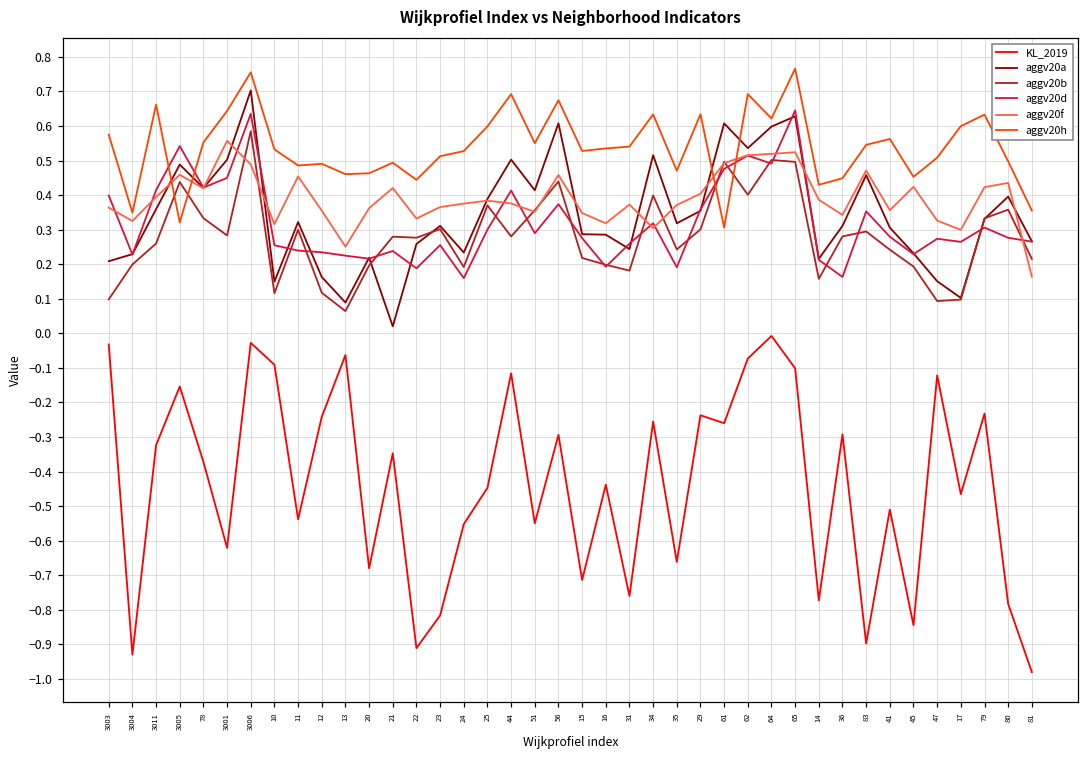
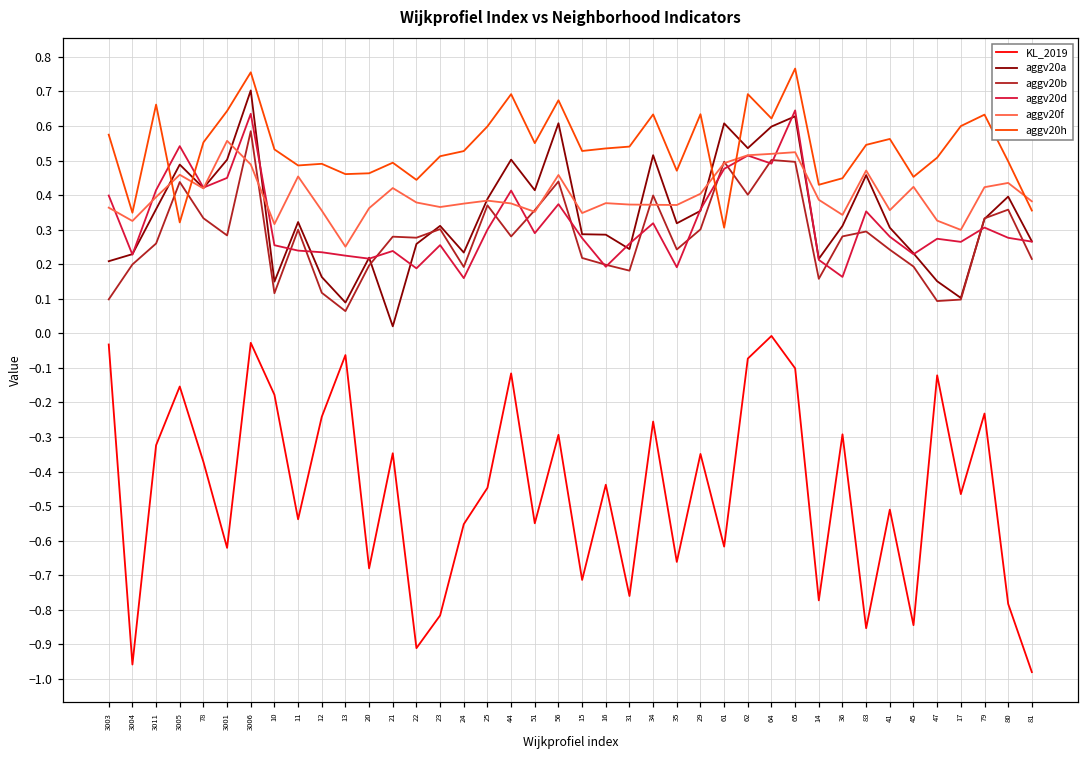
  {
    "KL_2019": {
      "3003": -0.03,
-     "3004": -0.93,
+     "3004": -0.96,
      "3011": -0.32,
      "3005": -0.15,
      "78": -0.37,
      "3001": -0.62,
      "3006": -0.03,
-     "10": -0.09,
+     "10": -0.18,
      "11": -0.54,
      "12": -0.24,
      "13": -0.06,
      "20": -0.68,
      "21": -0.35,
      "22": -0.91,
      "23": -0.82,
      "24": -0.55,
      "25": -0.45,
      "44": -0.12,
      "51": -0.55,
      "56": -0.29,
      "15": -0.71,
      "16": -0.44,
      "31": -0.76,
      "34": -0.26,
      "35": -0.66,
-     "29": -0.24,
-     "61": -0.26,
+     "29": -0.35,
+     "61": -0.62,
      "62": -0.07,
      "64": -0.01,
      "65": -0.10,
      "14": -0.77,
      "36": -0.29,
-     "83": -0.90,
+     "83": -0.85,
      "41": -0.51,
      "45": -0.84,
      "47": -0.12,
      "17": -0.47,
      "79": -0.23,
      "80": -0.78,
      "81": -0.98
    },
    "aggv20a": {
      "3003": 0.21,
      "3011": 0.36,
      "3005": 0.49,
      "3001": 0.50,
      "3006": 0.70,
      "10": 0.15,
      "11": 0.32,
      "12": 0.16,
      "13": 0.09,
      "21": 0.02,
      "22": 0.26,
      "23": 0.31,
      "24": 0.23,
      "44": 0.50,
      "51": 0.41,
      "56": 0.61,
      "15": 0.29,
      "16": 0.29,
      "31": 0.24,
      "34": 0.52,
      "35": 0.32,
      "61": 0.61,
      "62": 0.54,
      "64": 0.60,
      "65": 0.63,
      "36": 0.31,
      "83": 0.46,
      "41": 0.31,
      "47": 0.15,
      "80": 0.40
    },
    "aggv20f": {
      "3003": 0.36,
      "3004": 0.33,
      "3011": 0.39,
      "3005": 0.46,
      "3001": 0.56,
      "3006": 0.49,
      "10": 0.32,
      "11": 0.45,
      "12": 0.36,
      "13": 0.25,
      "20": 0.36,
      "21": 0.42,
-     "22": 0.33,
+     "22": 0.38,
      "23": 0.37,
      "24": 0.38,
      "44": 0.38,
      "56": 0.46,
      "15": 0.35,
-     "16": 0.32,
+     "16": 0.38,
      "31": 0.37,
-     "34": 0.30,
+     "34": 0.37,
      "35": 0.37,
      "29": 0.40,
      "64": 0.52,
      "65": 0.52,
      "14": 0.39,
      "36": 0.34,
      "83": 0.47,
      "41": 0.36,
      "45": 0.42,
      "47": 0.33,
      "17": 0.30,
      "79": 0.42,
      "80": 0.44,
-     "81": 0.16
+     "81": 0.38
    },
    "aggv20h": {
      "3003": 0.57,
      "3004": 0.35,
      "3011": 0.66,
      "3005": 0.32,
      "78": 0.55,
      "3001": 0.64,
      "3006": 0.76,
      "10": 0.53,
      "11": 0.49,
      "12": 0.49,
      "13": 0.46,
      "20": 0.46,
      "21": 0.49,
      "22": 0.44,
      "23": 0.51,
      "24": 0.53,
      "25": 0.60,
      "44": 0.69,
      "51": 0.55,
      "56": 0.67,
      "15": 0.53,
      "16": 0.53,
      "31": 0.54,
      "34": 0.63,
      "35": 0.47,
      "29": 0.63,
      "61": 0.31,
      "62": 0.69,
      "64": 0.62,
      "65": 0.77,
      "14": 0.43,
      "36": 0.45,
      "83": 0.55,
      "41": 0.56,
      "45": 0.45,
      "47": 0.51,
      "17": 0.60,
      "79": 0.63,
      "80": 0.50,
      "81": 0.36
    }
  }
